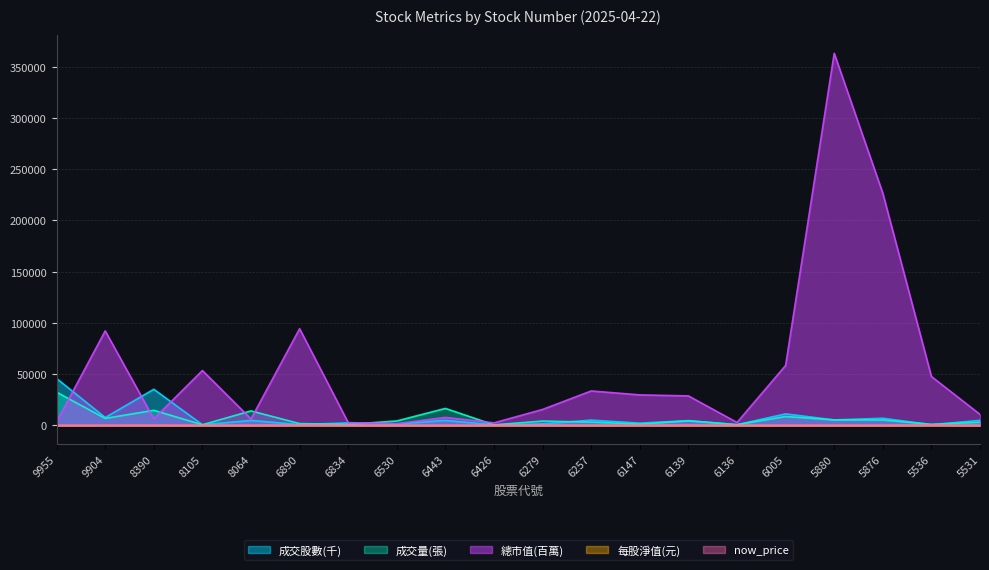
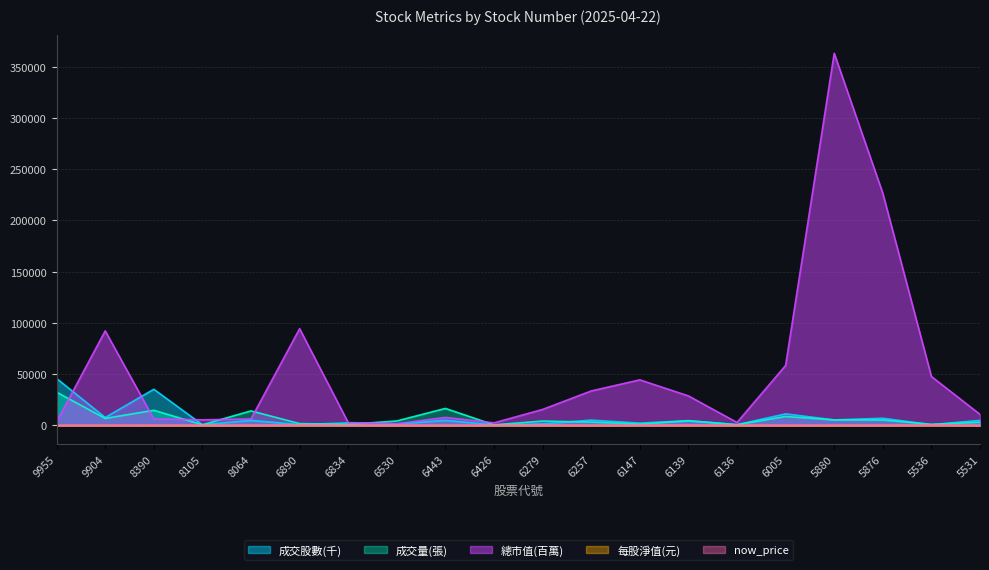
  {
    "成交股數(千)": {
      "9955": 46000,
      "8390": 35000,
      "6443": 5000,
      "6005": 11000
    },
    "成交量(張)": {
      "9955": 32000,
      "8390": 15000,
      "8064": 14000,
      "6530": 4000,
      "6443": 17000,
      "6279": 4000,
      "6005": 9000
    },
    "總市值(百萬)": {
      "9955": 4000,
      "9904": 92000,
      "8390": 6000,
-     "8105": 54000,
+     "8105": 5000,
      "6890": 94000,
      "6443": 8000,
      "6279": 16000,
      "6257": 34000,
-     "6147": 30000,
+     "6147": 44000,
      "6139": 29000,
      "6005": 59000,
      "5880": 363000,
      "5876": 227000,
      "5536": 48000,
      "5531": 11000
    },
    "now_price": {
      "9955": 0,
      "9904": 0,
      "8390": 0,
      "8064": 0,
      "6443": 0,
      "6257": 0,
      "6139": 0,
      "6005": 0,
      "5880": 0,
      "5876": 0,
      "5531": 0
    }
  }
